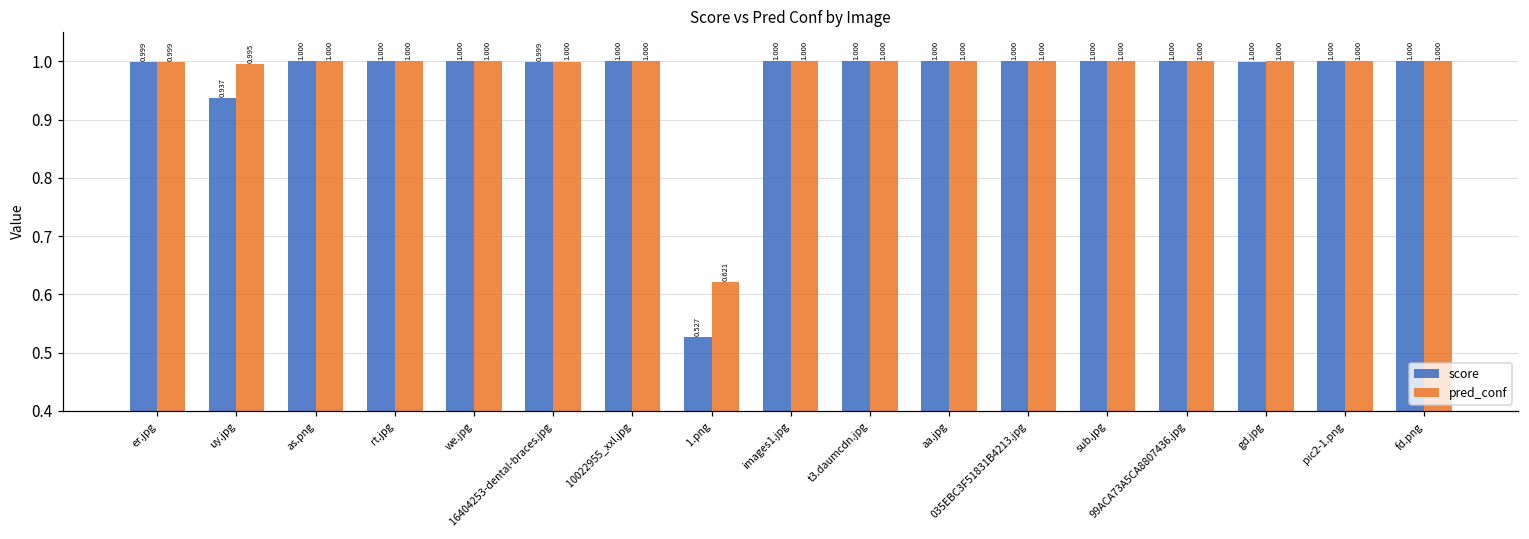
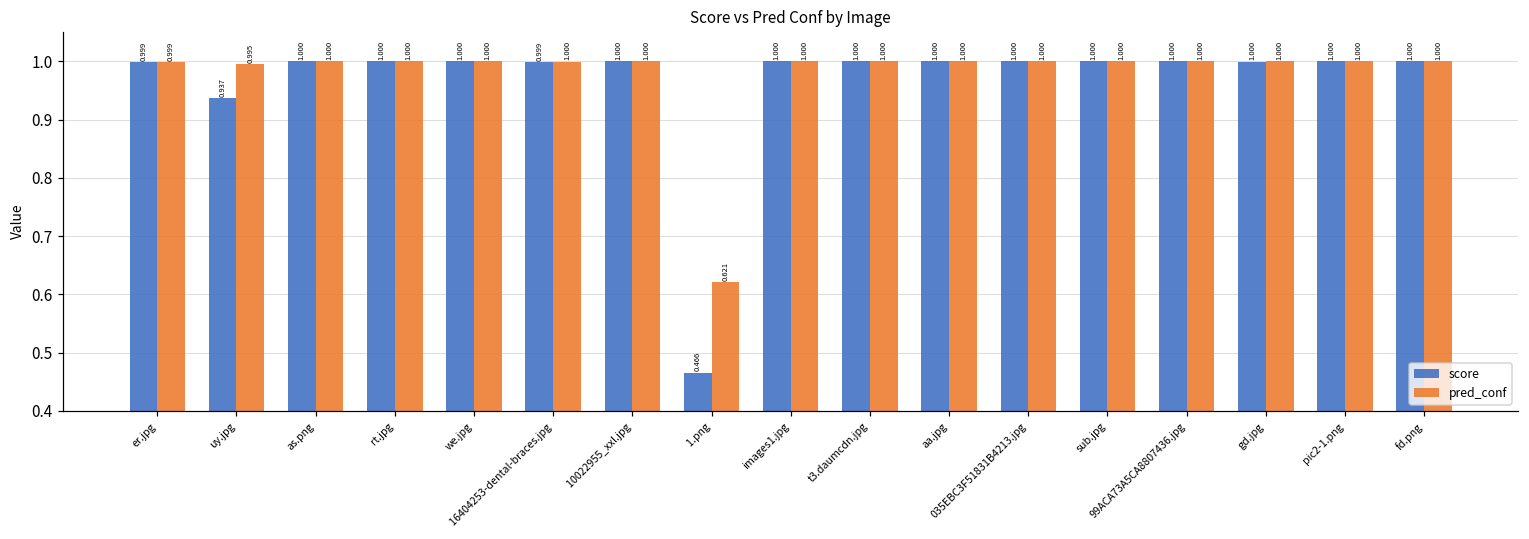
  {
    "score": {
      "er.jpg": 0.999,
      "uy.jpg": 0.937,
      "as.png": 1.000,
      "rt.jpg": 1.000,
      "we.jpg": 1.000,
      "16404253-dental-braces.jpg": 0.999,
      "10022955_xxl.jpg": 1.000,
-     "1.png": 0.527,
+     "1.png": 0.466,
      "images1.jpg": 1.000,
      "t3.daumcdn.jpg": 1.000,
      "aa.jpg": 1.000,
      "035EBC3F51831B4213.jpg": 1.000,
      "sub.jpg": 1.000,
      "99ACA73A5CA8807436.jpg": 1.000,
      "gd.jpg": 1.000,
      "pic2-1.png": 1.000,
      "fd.png": 1.000
    },
    "pred_conf": {
      "er.jpg": 0.999,
      "uy.jpg": 0.995,
      "as.png": 1.000,
      "rt.jpg": 1.000,
      "we.jpg": 1.000,
      "16404253-dental-braces.jpg": 1.000,
      "10022955_xxl.jpg": 1.000,
      "1.png": 0.621,
      "images1.jpg": 1.000,
      "t3.daumcdn.jpg": 1.000,
      "aa.jpg": 1.000,
      "035EBC3F51831B4213.jpg": 1.000,
      "sub.jpg": 1.000,
      "99ACA73A5CA8807436.jpg": 1.000,
      "gd.jpg": 1.000,
      "pic2-1.png": 1.000,
      "fd.png": 1.000
    }
  }
